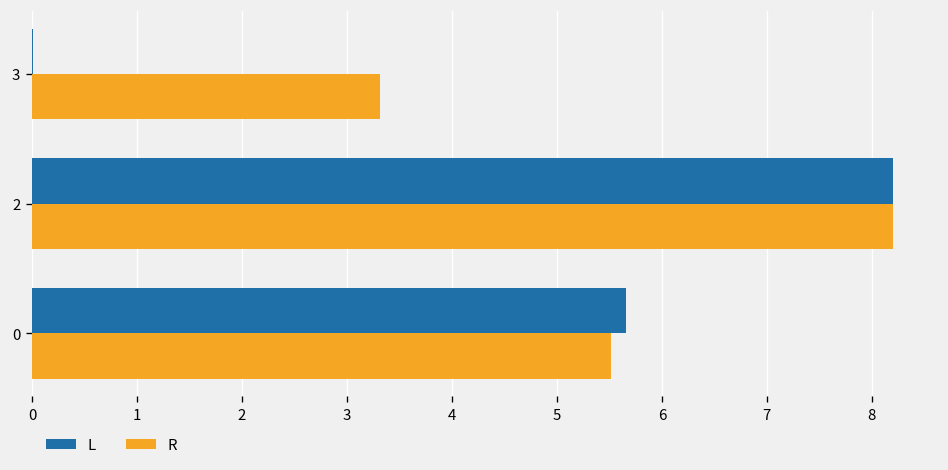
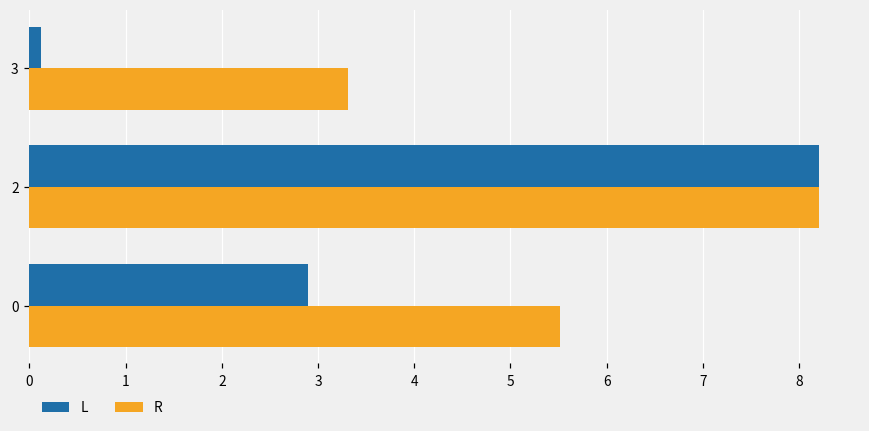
  {
    "L": {
-     "3": 0.0,
+     "3": 0.1,
      "2": 8.2,
-     "0": 5.7
+     "0": 2.9
    },
    "R": {
      "3": 3.3,
      "2": 8.2,
      "0": 5.5
    }
  }
